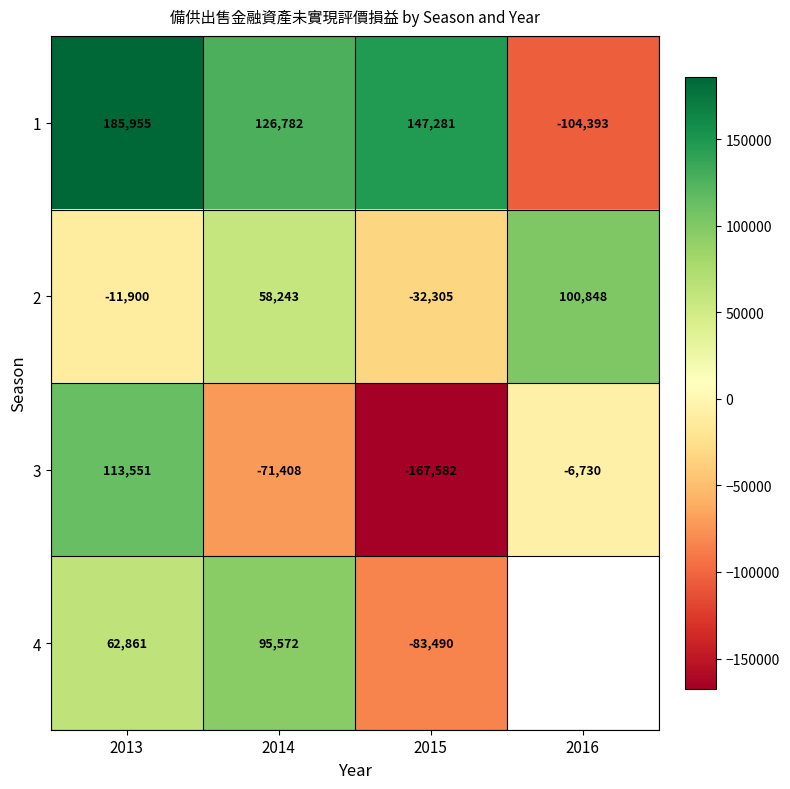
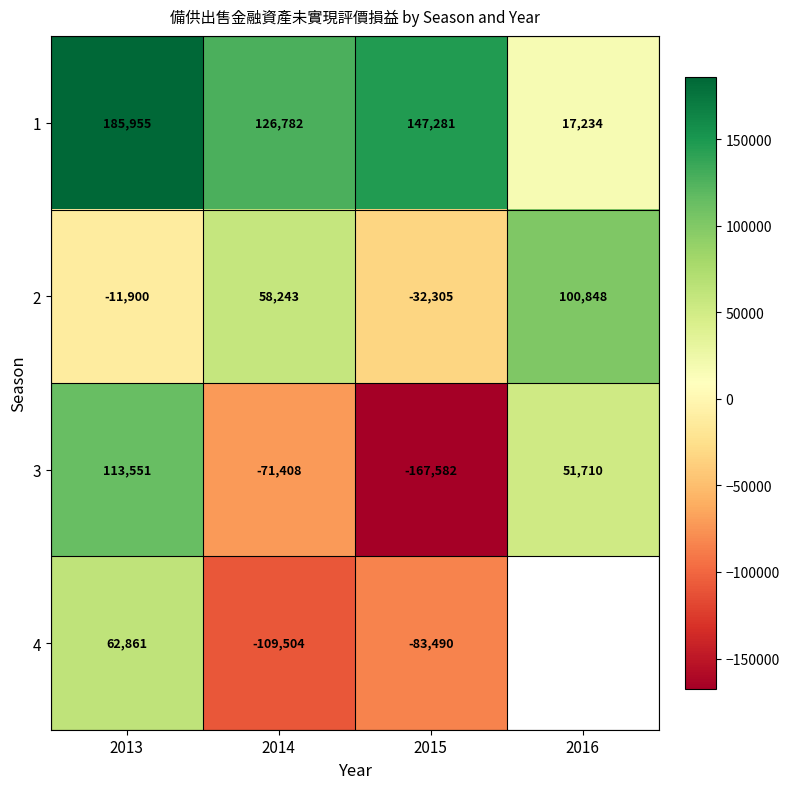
  {
    "1": {
      "2013": "185,955",
      "2014": "126,782",
      "2015": "147,281",
-     "2016": "-104,393"
+     "2016": "17,234"
    },
    "2": {
      "2013": "-11,900",
      "2014": "58,243",
      "2015": "-32,305",
      "2016": "100,848"
    },
    "3": {
      "2013": "113,551",
      "2014": "-71,408",
      "2015": "-167,582",
-     "2016": "-6,730"
+     "2016": "51,710"
    },
    "4": {
      "2013": "62,861",
-     "2014": "95,572",
+     "2014": "-109,504",
      "2015": "-83,490"
    }
  }
